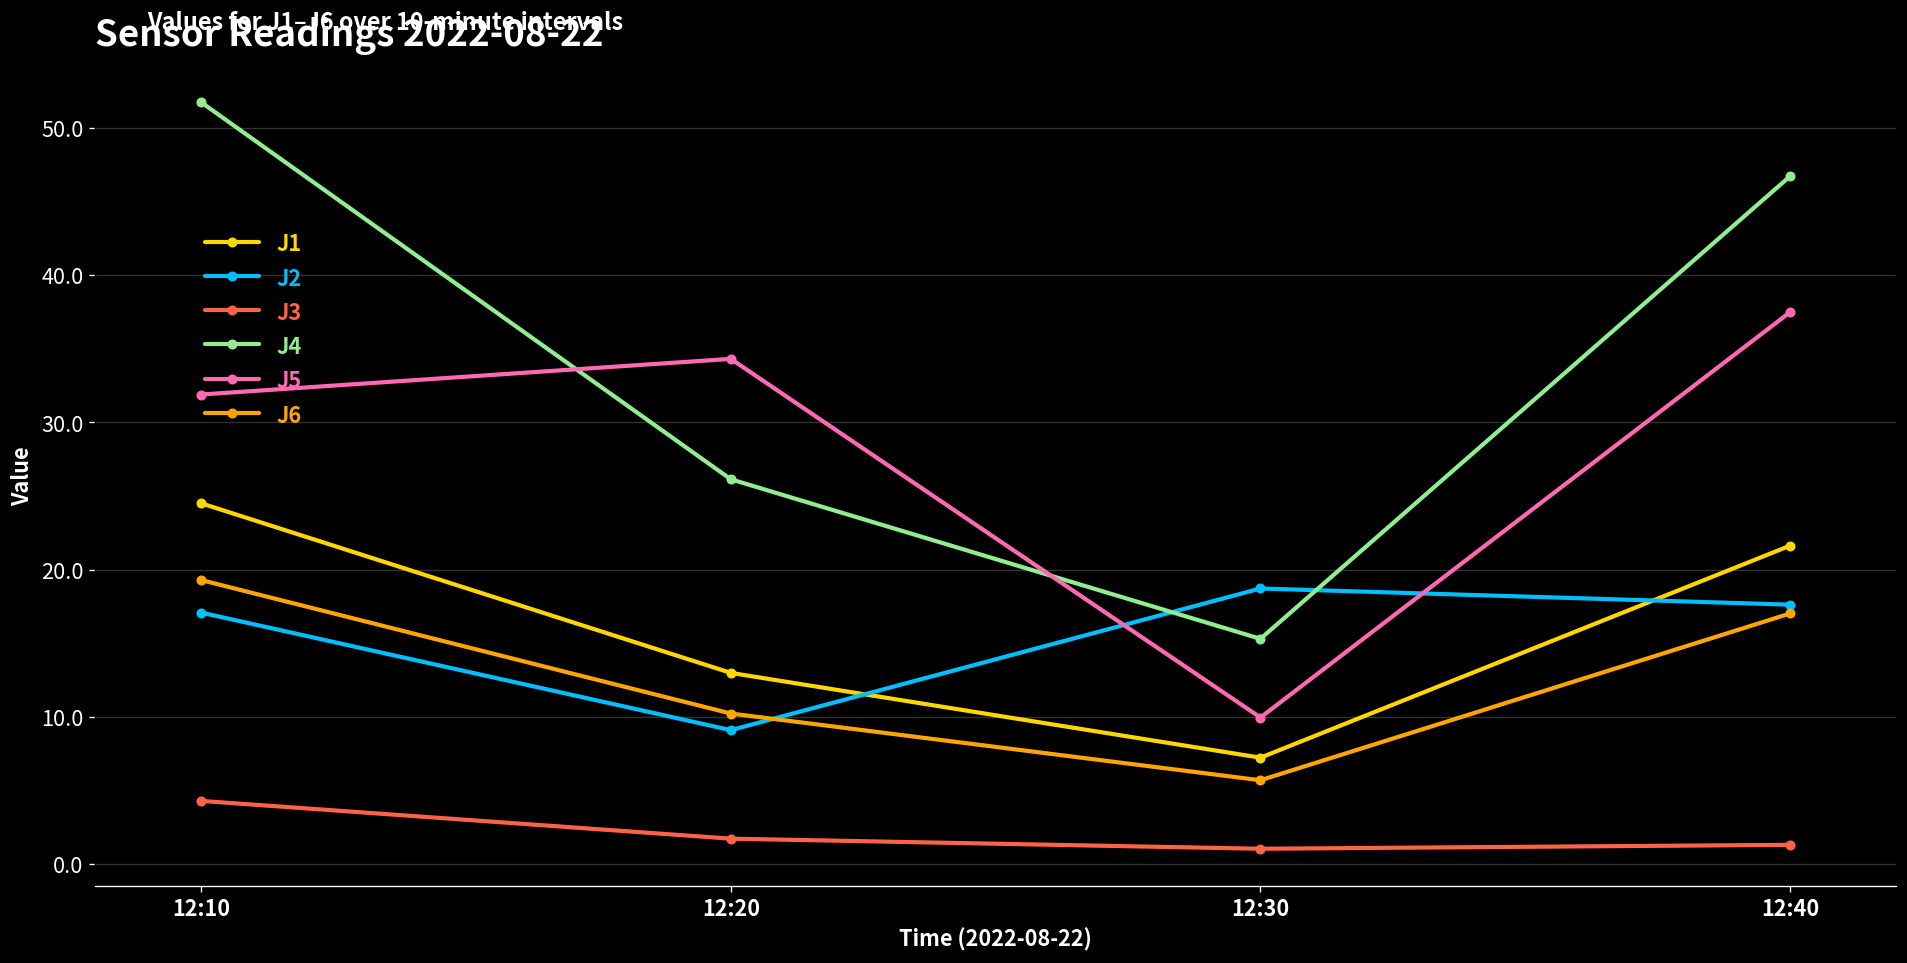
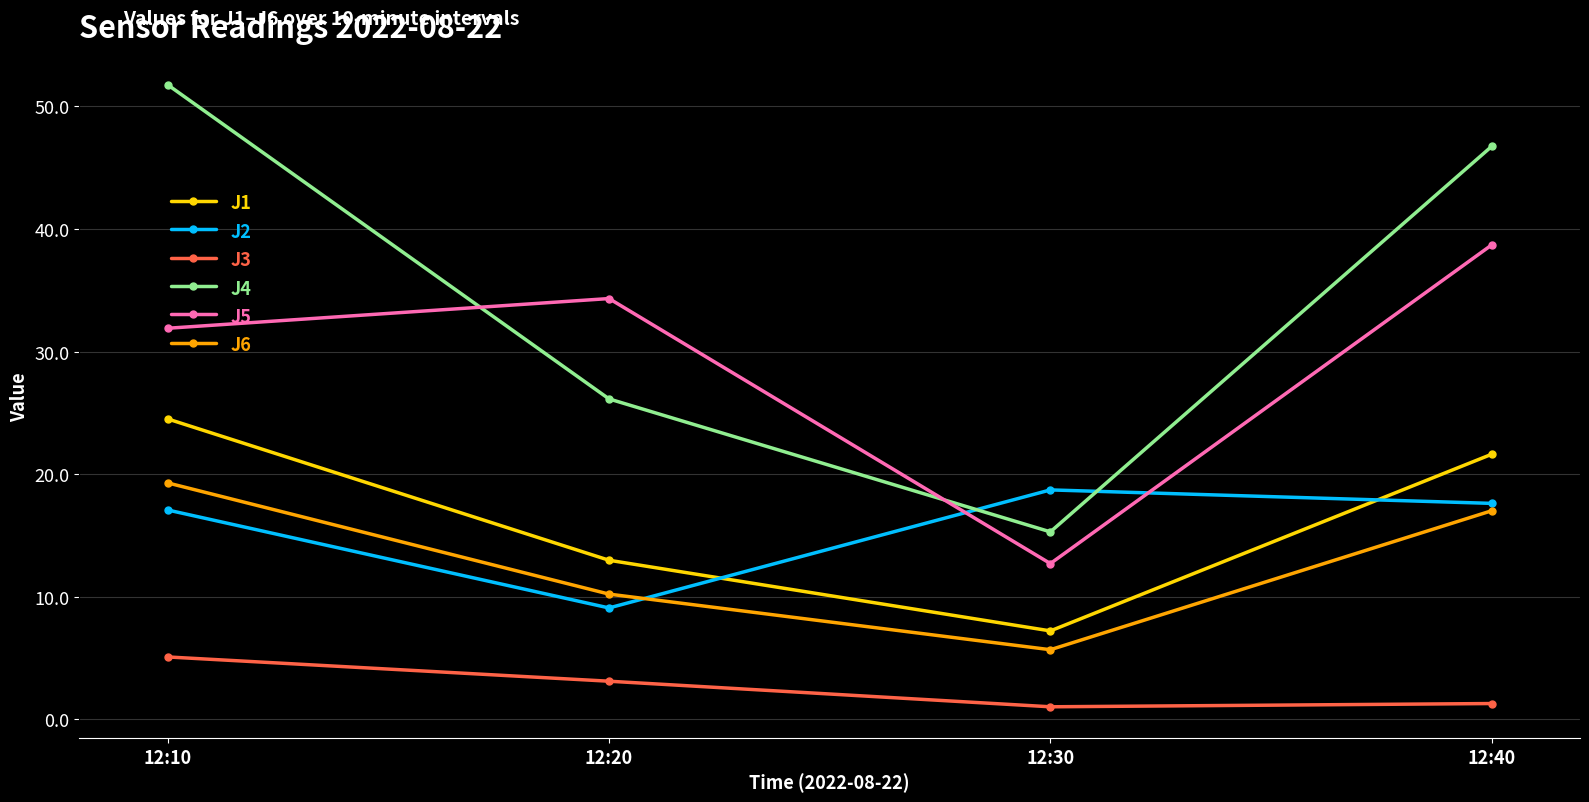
  {
    "J2": {
      "12:10": 17.1,
      "12:20": 9.1,
      "12:30": 18.7,
      "12:40": 17.6
    },
    "J3": {
-     "12:10": 4.3,
-     "12:20": 1.7,
+     "12:10": 5.1,
+     "12:20": 3.1,
      "12:30": 1.0,
      "12:40": 1.3
    },
    "J4": {
      "12:10": 51.8,
      "12:20": 26.1,
      "12:30": 15.3,
      "12:40": 46.7
    },
    "J5": {
      "12:10": 31.9,
      "12:20": 34.3,
-     "12:30": 9.9,
-     "12:40": 37.5
+     "12:30": 12.7,
+     "12:40": 38.7
    }
  }
